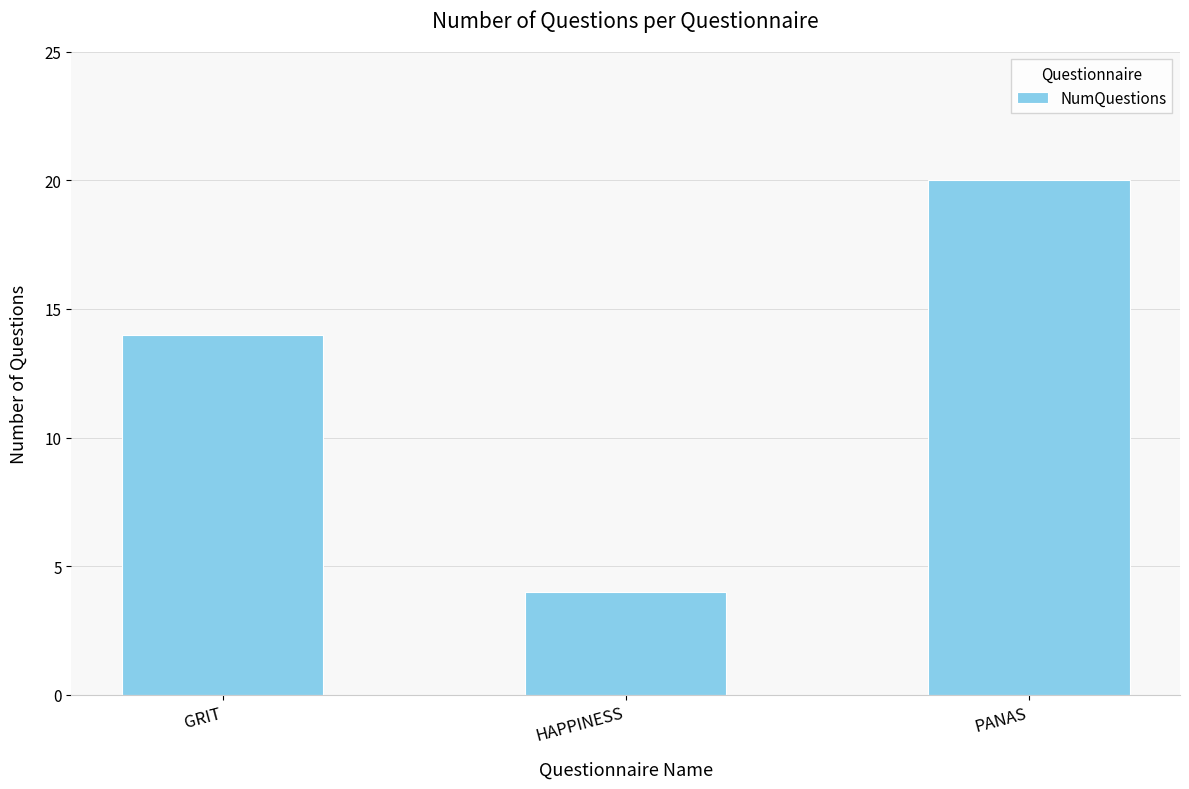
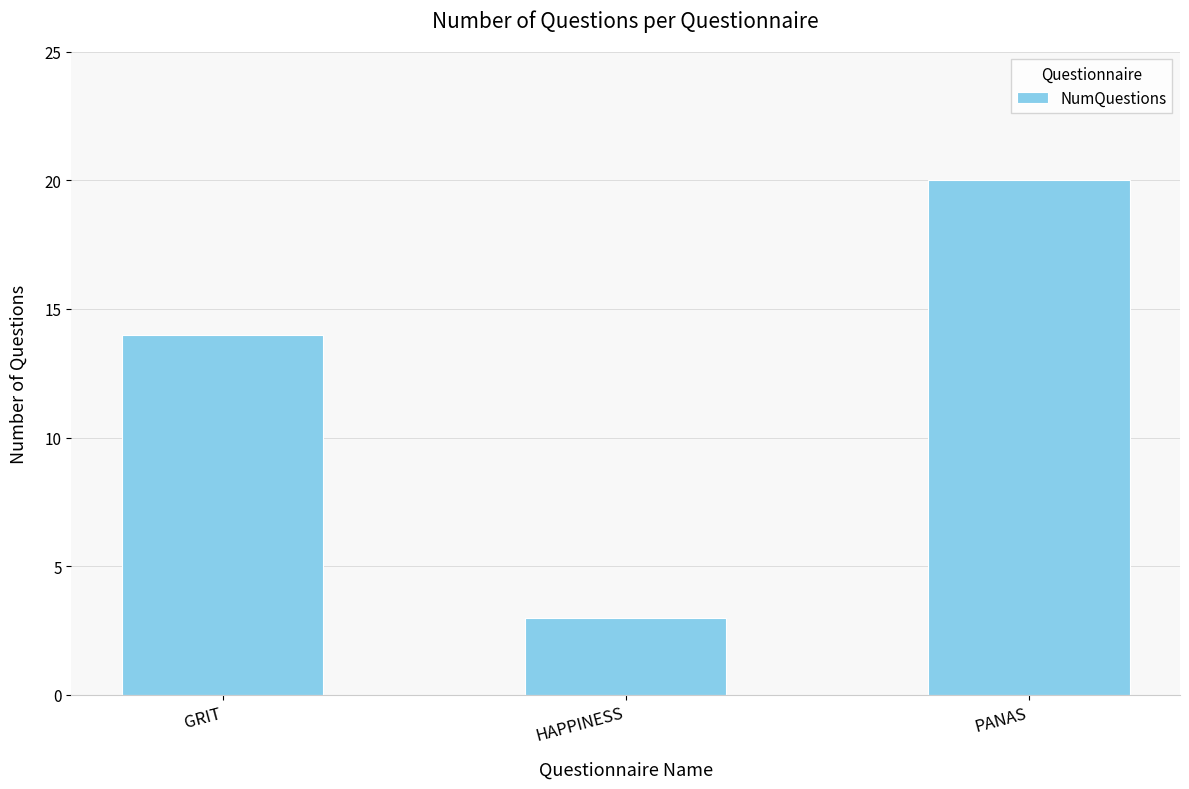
  {
    "GRIT": 14,
-   "HAPPINESS": 4,
+   "HAPPINESS": 3,
    "PANAS": 20
  }
